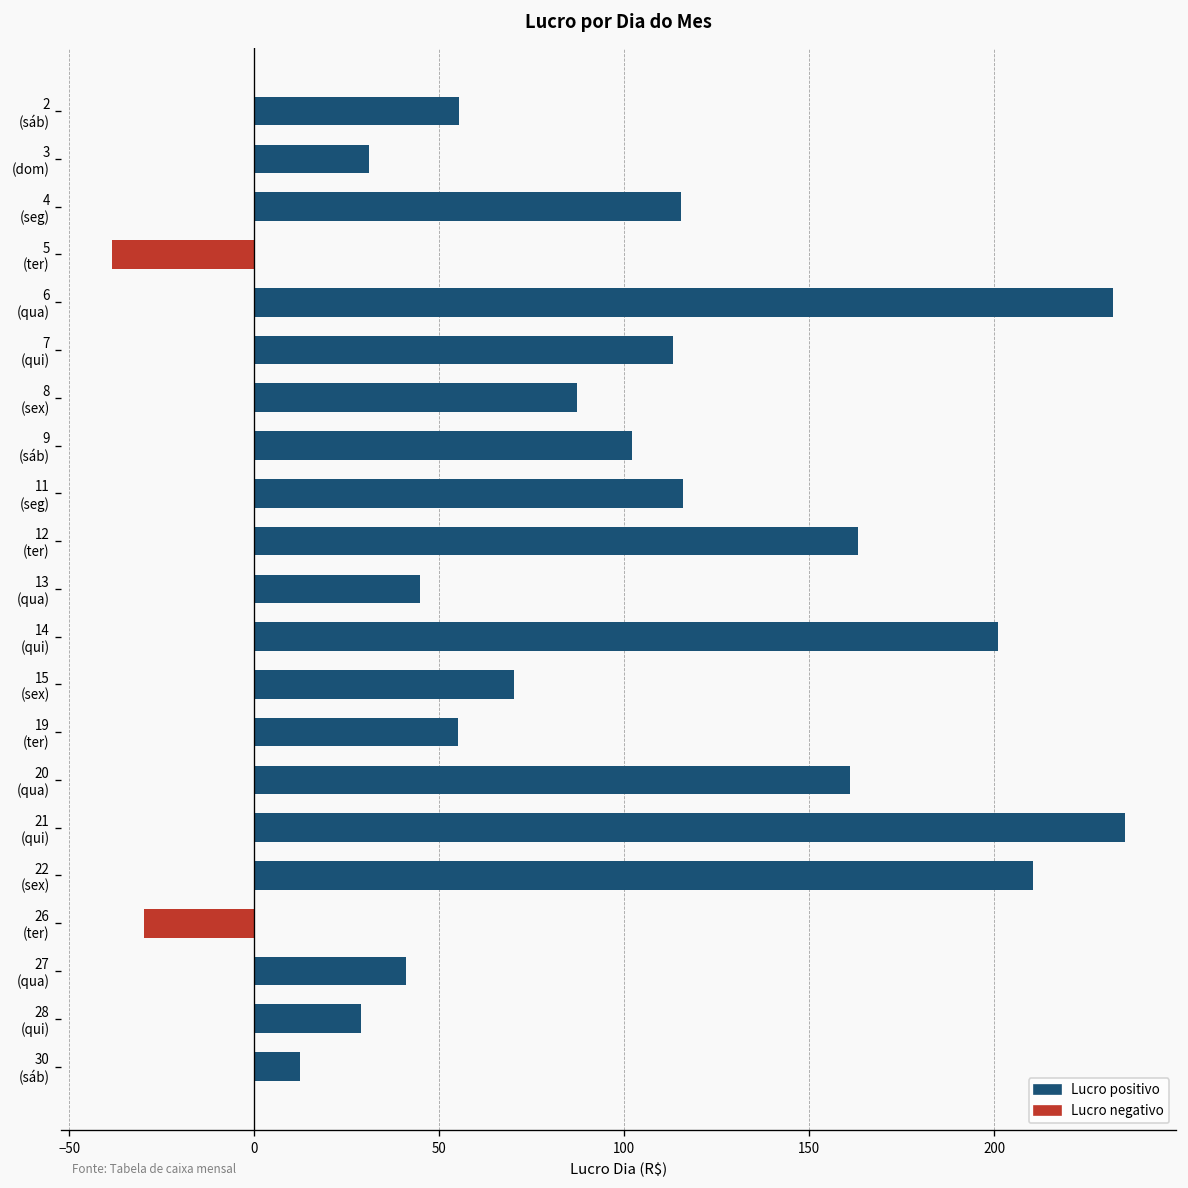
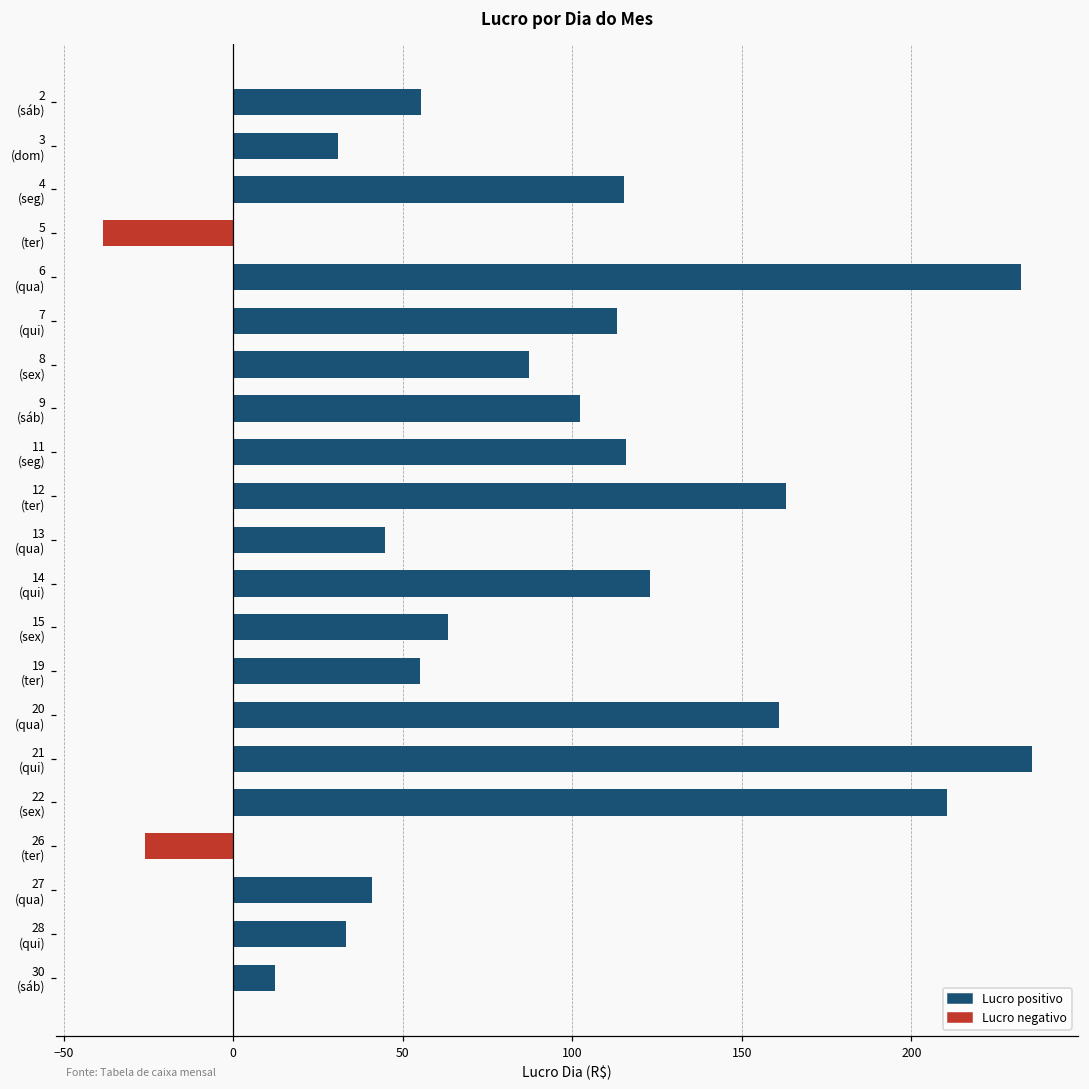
  {
    "2 (sáb)": 55,
    "3 (dom)": 31,
    "4 (seg)": 115,
    "5 (ter)": -39,
    "6 (qua)": 232,
    "7 (qui)": 113,
    "8 (sex)": 87,
    "9 (sáb)": 102,
    "11 (seg)": 116,
    "12 (ter)": 163,
    "13 (qua)": 45,
-   "14 (qui)": 201,
-   "15 (sex)": 70,
+   "14 (qui)": 123,
+   "15 (sex)": 63,
    "19 (ter)": 55,
    "20 (qua)": 161,
    "21 (qui)": 235,
    "22 (sex)": 211,
-   "26 (ter)": -30,
+   "26 (ter)": -26,
    "27 (qua)": 41,
-   "28 (qui)": 29,
+   "28 (qui)": 33,
    "30 (sáb)": 12
  }
